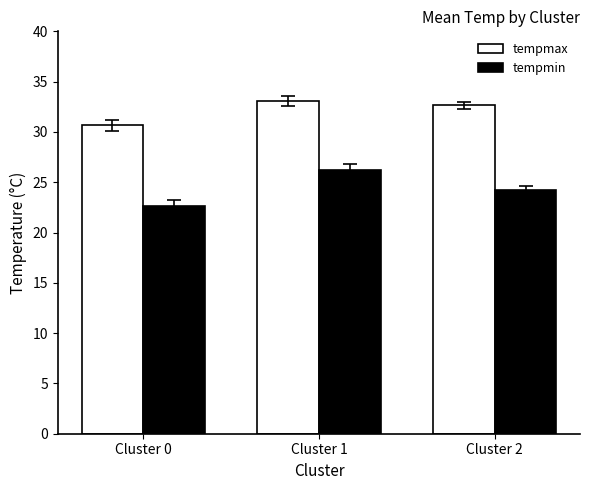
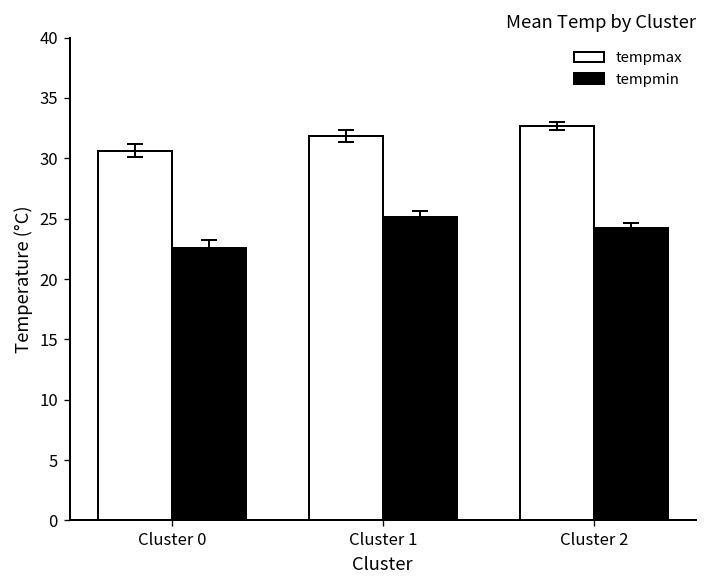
  {
    "tempmax": {
      "Cluster 0": 30.6,
-     "Cluster 1": 33.1,
+     "Cluster 1": 31.9,
      "Cluster 2": 32.7
    },
    "tempmin": {
      "Cluster 0": 22.6,
-     "Cluster 1": 26.3,
+     "Cluster 1": 25.1,
      "Cluster 2": 24.2
    }
  }
